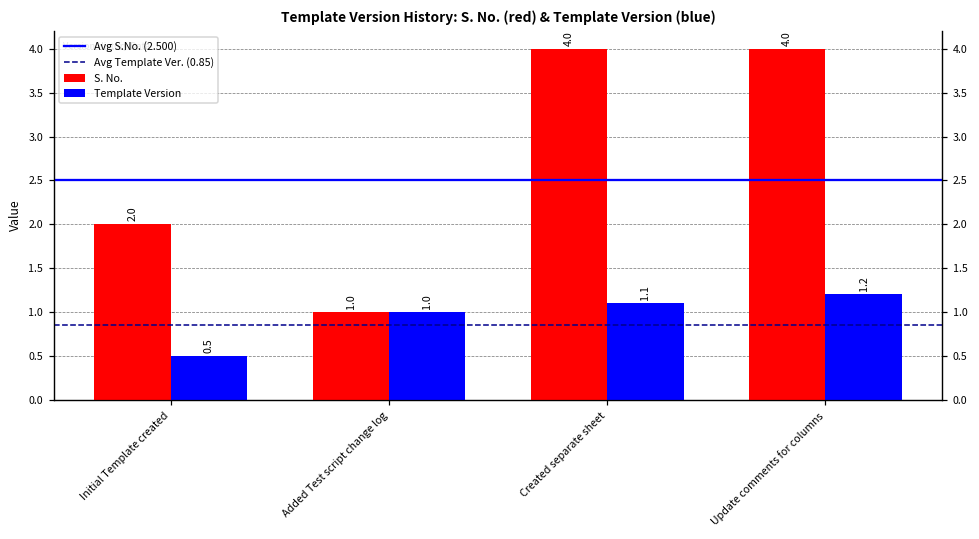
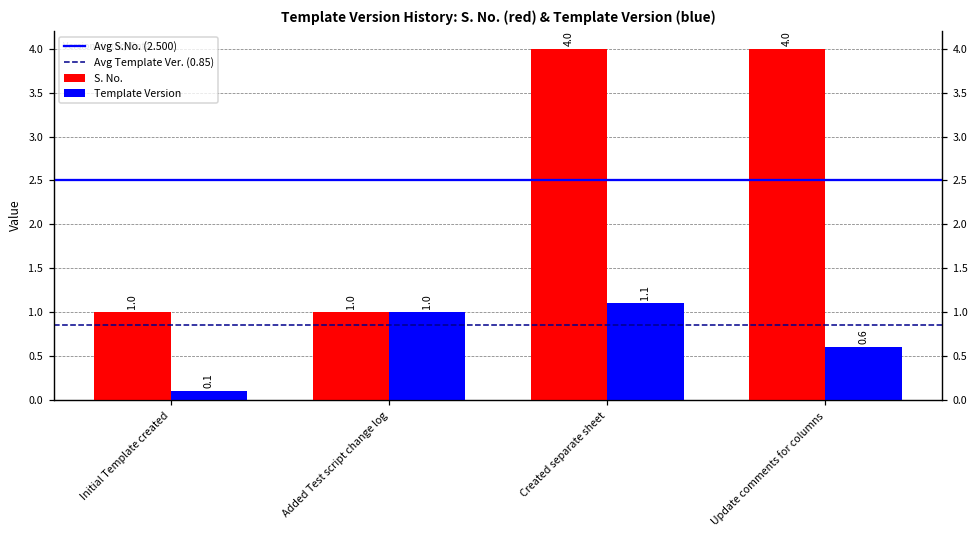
  {
    "S. No.": {
-     "Initial Template created": 2.0,
+     "Initial Template created": 1.0,
      "Added Test script change log": 1.0,
      "Created separate sheet": 4.0,
      "Update comments for columns": 4.0
    },
    "Template Version": {
-     "Initial Template created": 0.5,
+     "Initial Template created": 0.1,
      "Added Test script change log": 1.0,
      "Created separate sheet": 1.1,
-     "Update comments for columns": 1.2
+     "Update comments for columns": 0.6
    }
  }
